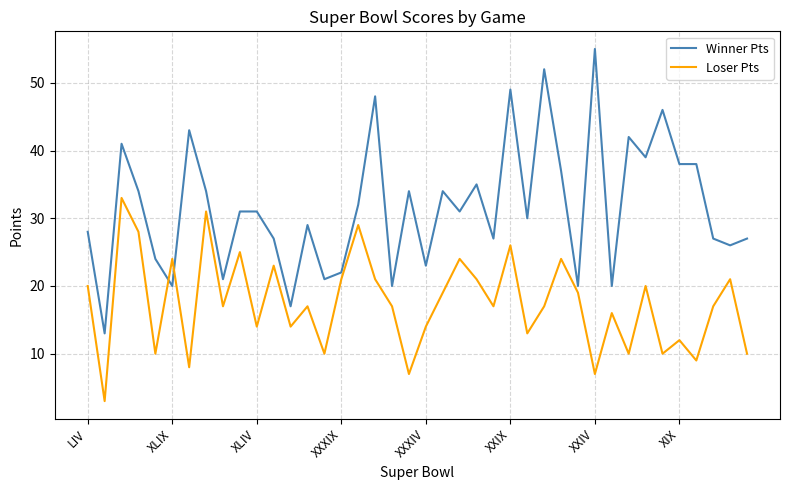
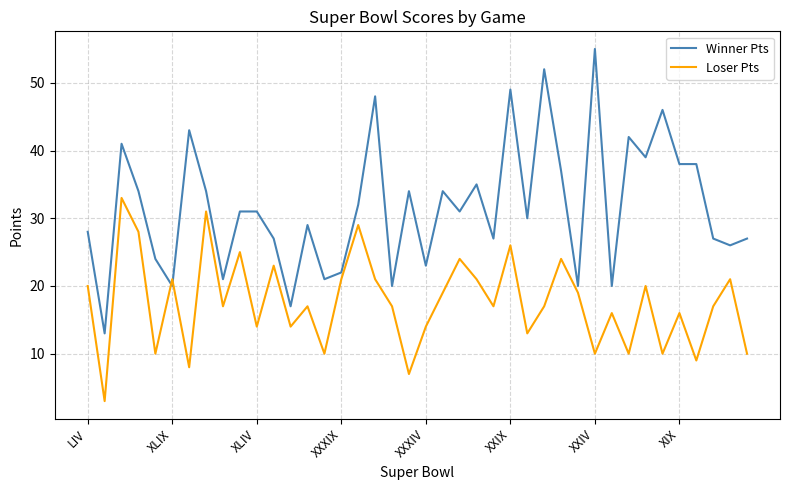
  {
    "Winner Pts": {
      "LIV": 28,
      "XLIX": 20,
      "XLIV": 31,
      "XXXIX": 22,
      "XXXIV": 23,
      "XXIX": 49,
      "XXIV": 55,
      "XIX": 38
    },
    "Loser Pts": {
      "LIV": 20,
-     "XLIX": 24,
+     "XLIX": 21,
      "XLIV": 14,
      "XXXIX": 21,
      "XXXIV": 14,
      "XXIX": 26,
-     "XXIV": 7,
-     "XIX": 12
+     "XXIV": 10,
+     "XIX": 16
    }
  }
